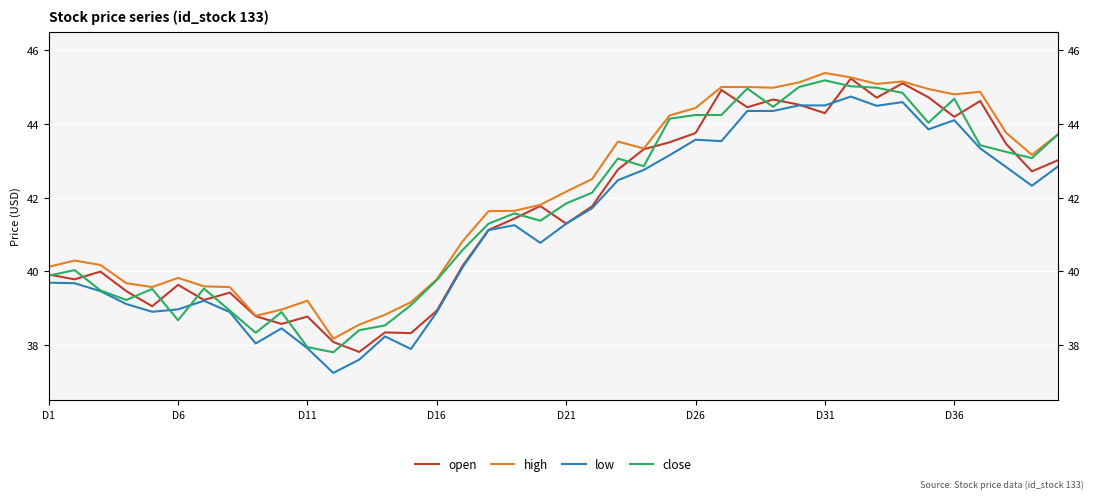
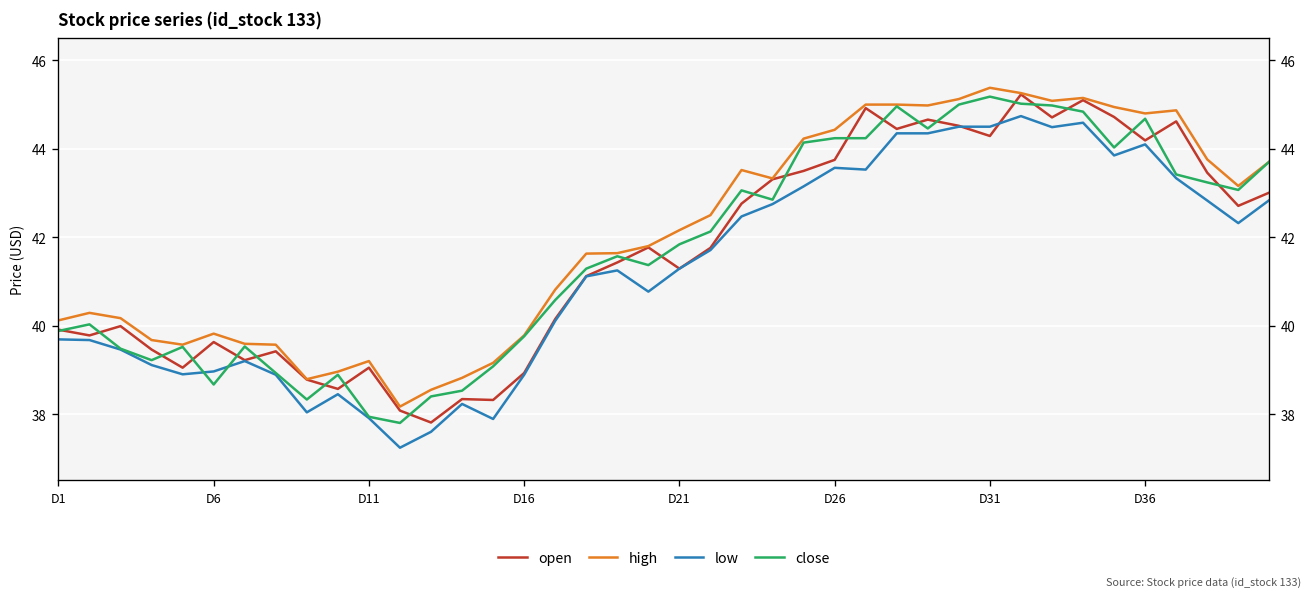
  {
    "open": {
      "D6": 39.6,
-     "D11": 38.8,
+     "D11": 39.1,
      "D26": 43.8,
      "D31": 44.3,
      "D36": 44.2
    },
    "high": {
      "D1": 40.1,
      "D6": 39.8,
      "D11": 39.2,
      "D21": 42.2,
      "D26": 44.4,
      "D31": 45.4,
      "D36": 44.8
    },
    "low": {
      "D1": 39.7,
      "D6": 39.0,
      "D26": 43.6,
      "D31": 44.5,
      "D36": 44.1
    },
    "close": {
      "D6": 38.7,
      "D21": 41.8,
      "D26": 44.2,
      "D31": 45.2,
      "D36": 44.7
    }
  }
